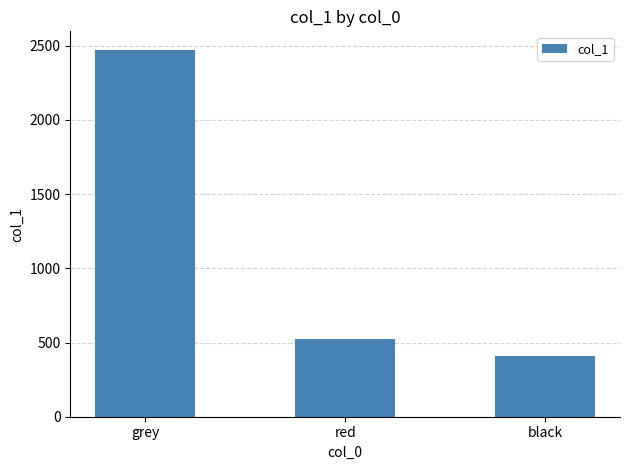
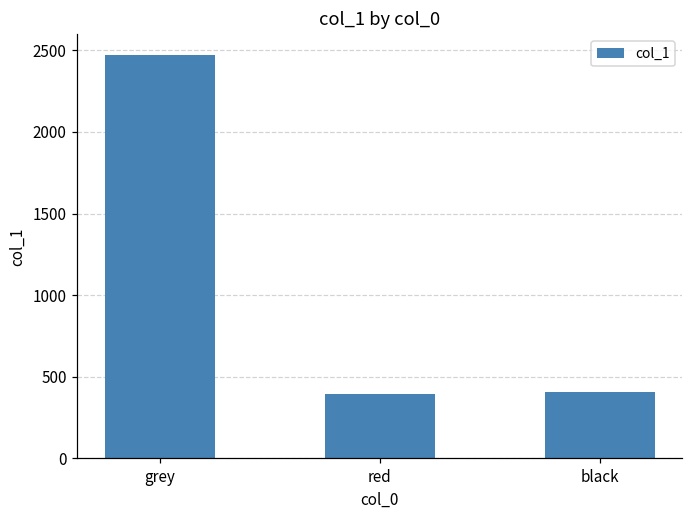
  {
    "grey": 2470,
-   "red": 530,
+   "red": 390,
    "black": 410
  }
